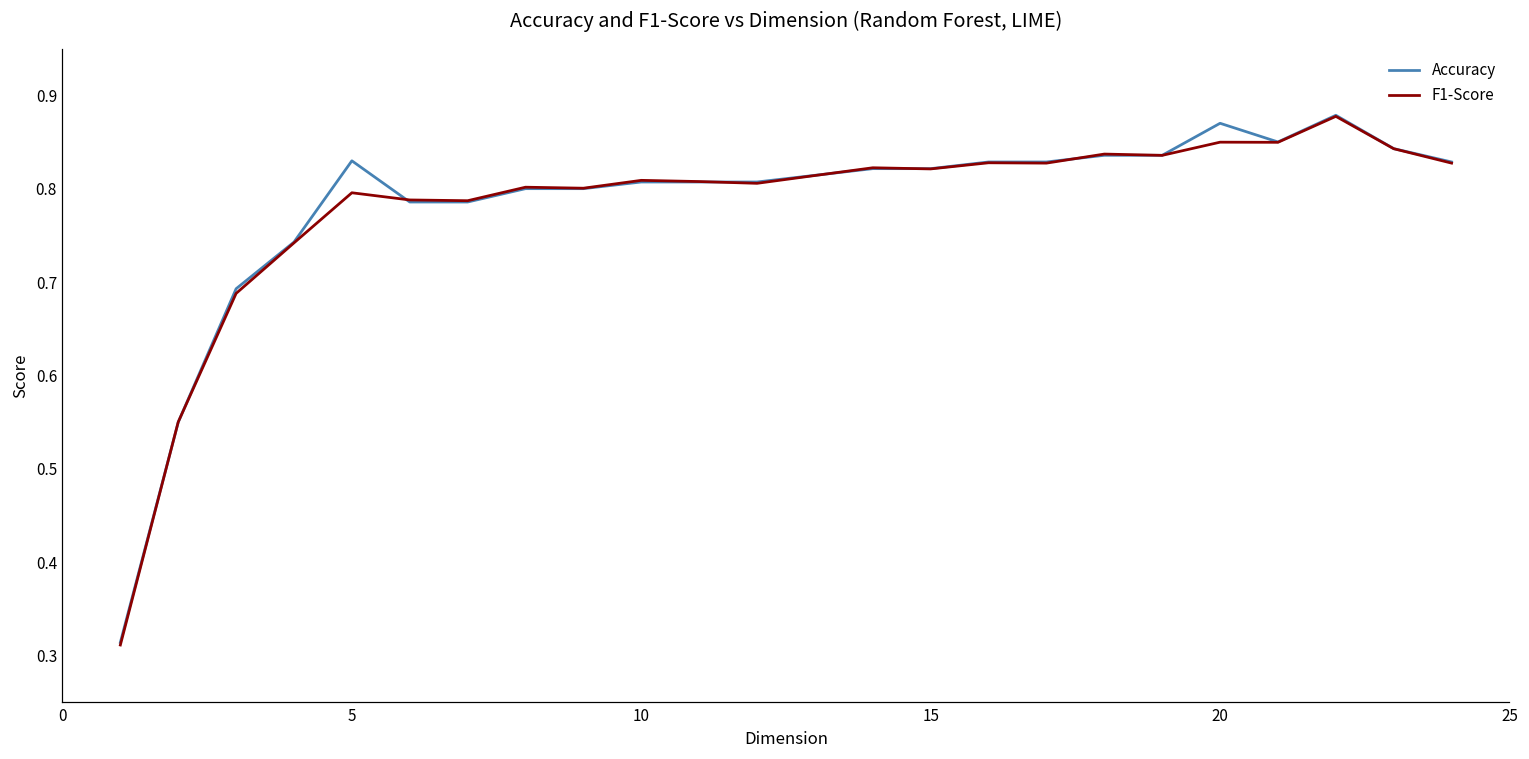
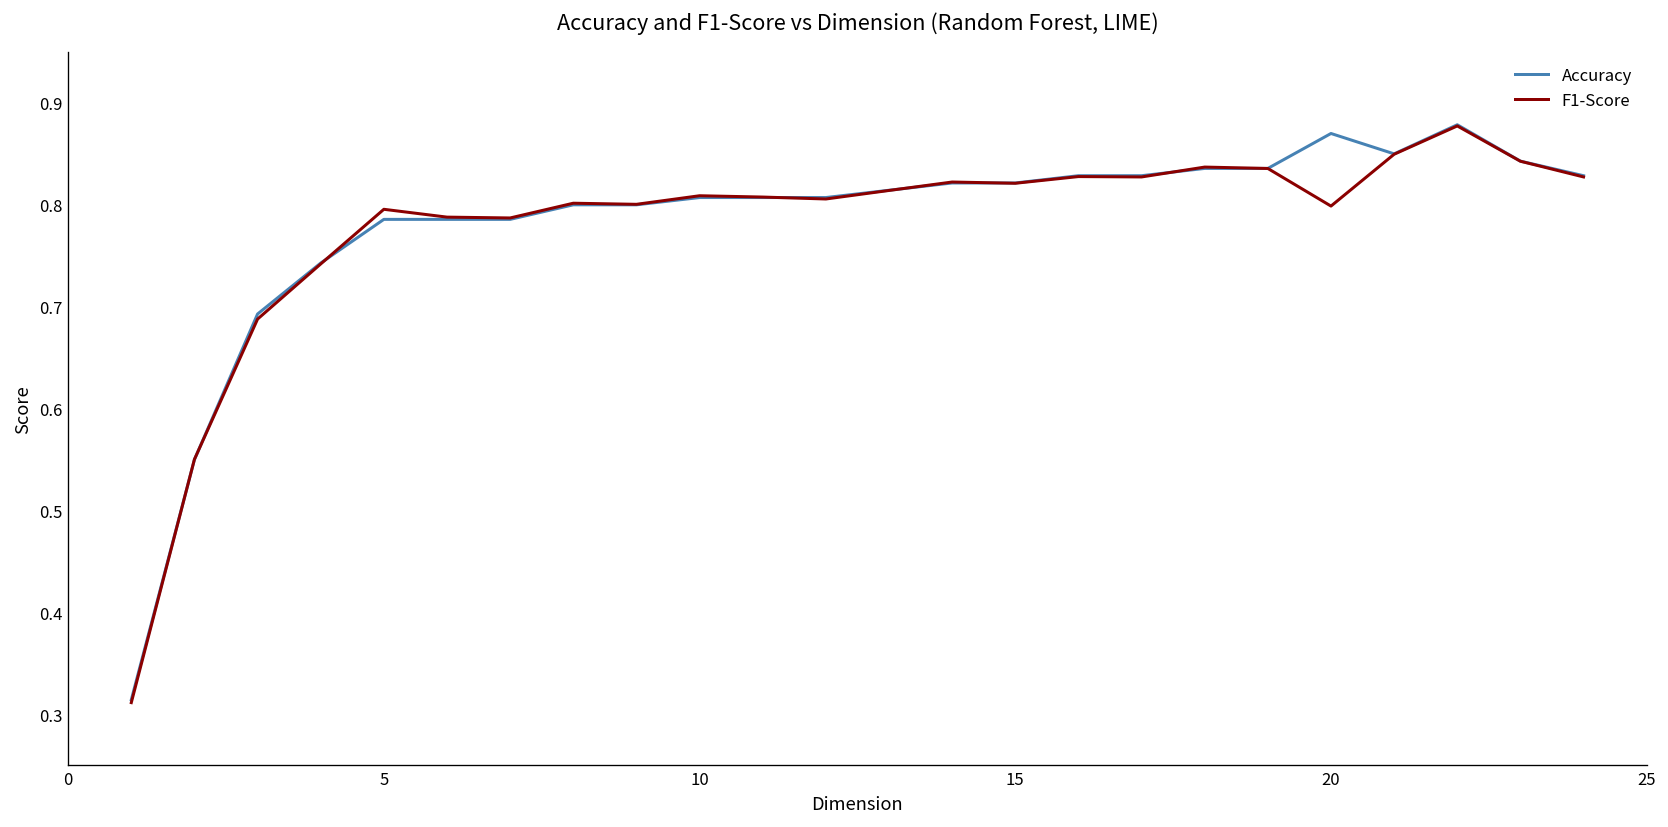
  {
    "Accuracy": {
-     "5": 0.83,
+     "5": 0.79,
      "20": 0.87
    },
    "F1-Score": {
      "5": 0.80,
-     "20": 0.85
+     "20": 0.80
    }
  }
